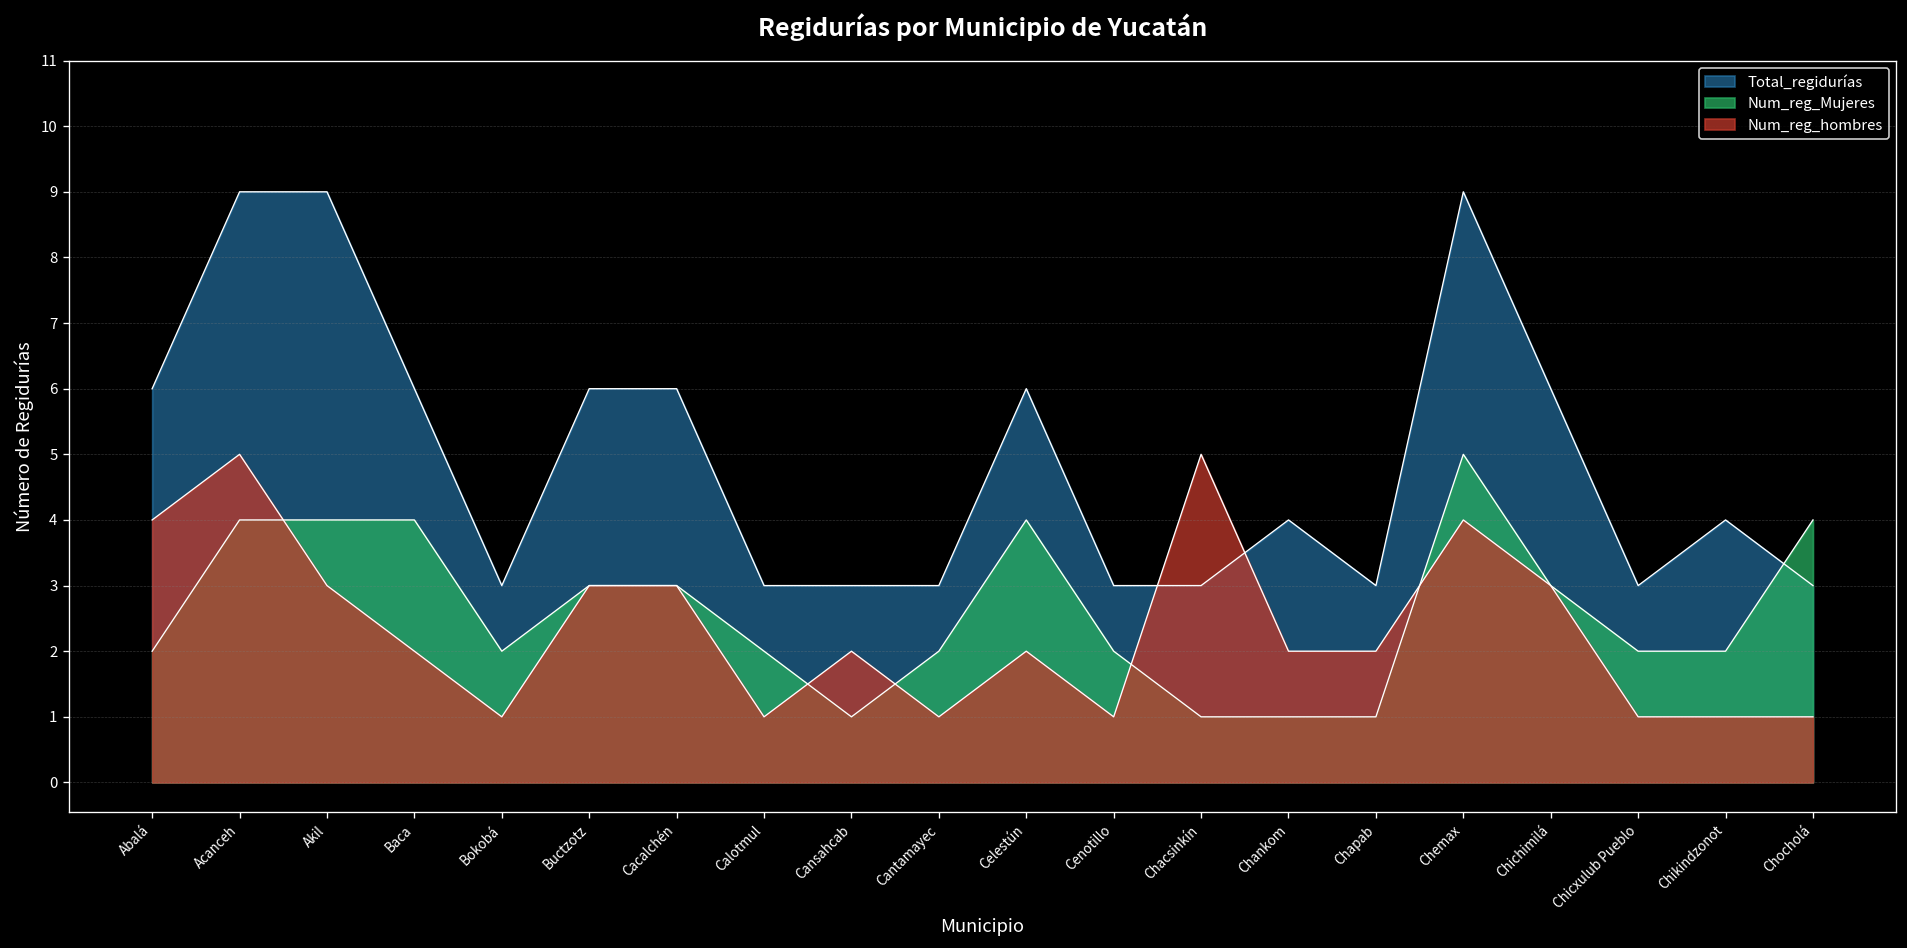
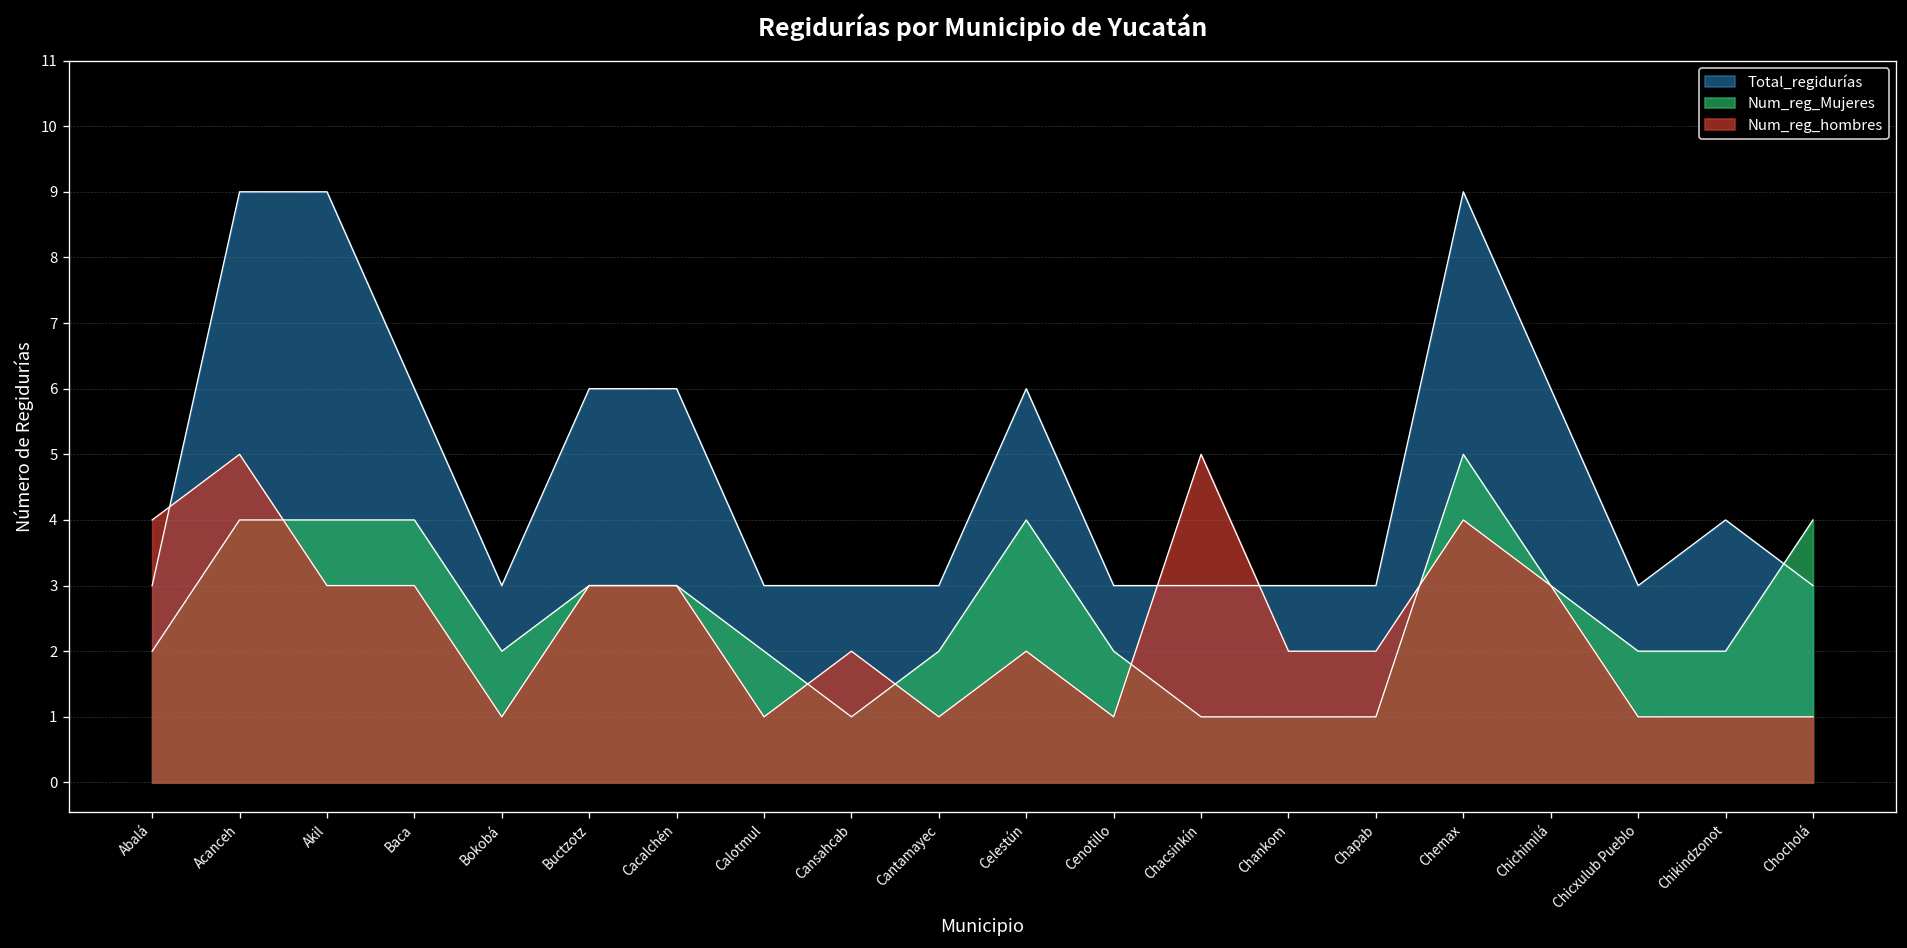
  {
    "Total_regidurías": {
-     "Abalá": 6,
+     "Abalá": 3,
      "Acanceh": 9,
      "Akil": 9,
      "Baca": 6,
      "Bokobá": 3,
      "Buctzotz": 6,
      "Cacalchén": 6,
      "Calotmul": 3,
      "Cansahcab": 3,
      "Cantamayec": 3,
      "Celestún": 6,
      "Cenotillo": 3,
      "Chacsinkín": 3,
-     "Chankom": 4,
+     "Chankom": 3,
      "Chapab": 3,
      "Chemax": 9,
      "Chichimilá": 6,
      "Chicxulub Pueblo": 3,
      "Chikindzonot": 4,
      "Chocholá": 3
    },
    "Num_reg_Mujeres": {
      "Abalá": 2,
      "Acanceh": 4,
      "Akil": 4,
      "Baca": 4,
      "Bokobá": 2,
      "Calotmul": 2,
      "Cansahcab": 1,
      "Cantamayec": 2,
      "Celestún": 4,
      "Cenotillo": 2,
      "Chacsinkín": 1,
      "Chankom": 1,
      "Chapab": 1,
      "Chemax": 5,
      "Chicxulub Pueblo": 2,
      "Chikindzonot": 2,
      "Chocholá": 4
    },
    "Num_reg_hombres": {
      "Abalá": 4,
      "Acanceh": 5,
      "Akil": 3,
-     "Baca": 2,
+     "Baca": 3,
      "Bokobá": 1,
      "Calotmul": 1,
      "Cansahcab": 2,
      "Cantamayec": 1,
      "Celestún": 2,
      "Cenotillo": 1,
      "Chacsinkín": 5,
      "Chankom": 2,
      "Chapab": 2,
      "Chemax": 4,
      "Chicxulub Pueblo": 1,
      "Chikindzonot": 1,
      "Chocholá": 1
    }
  }
